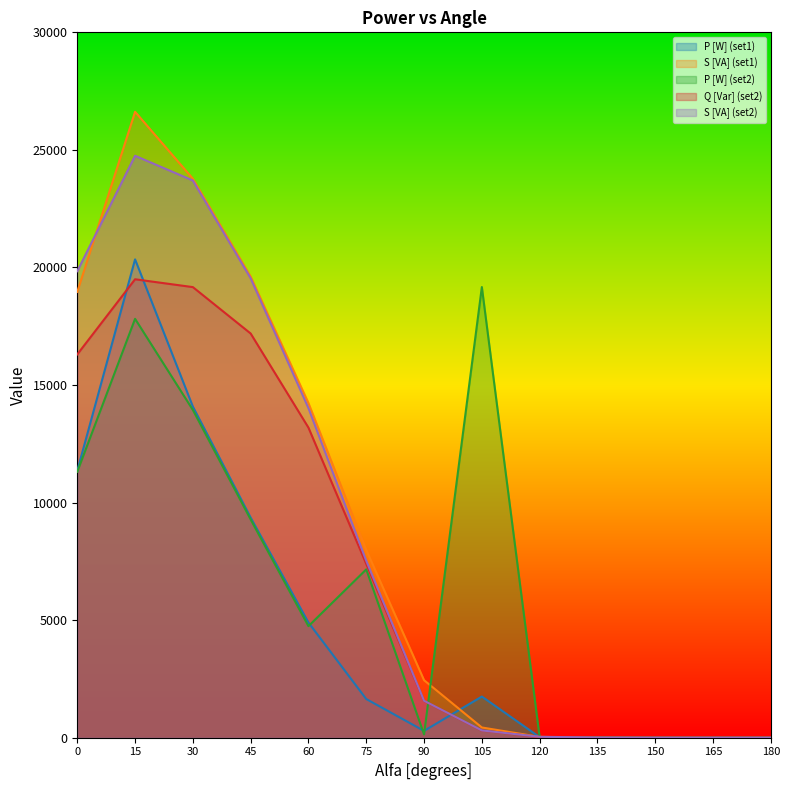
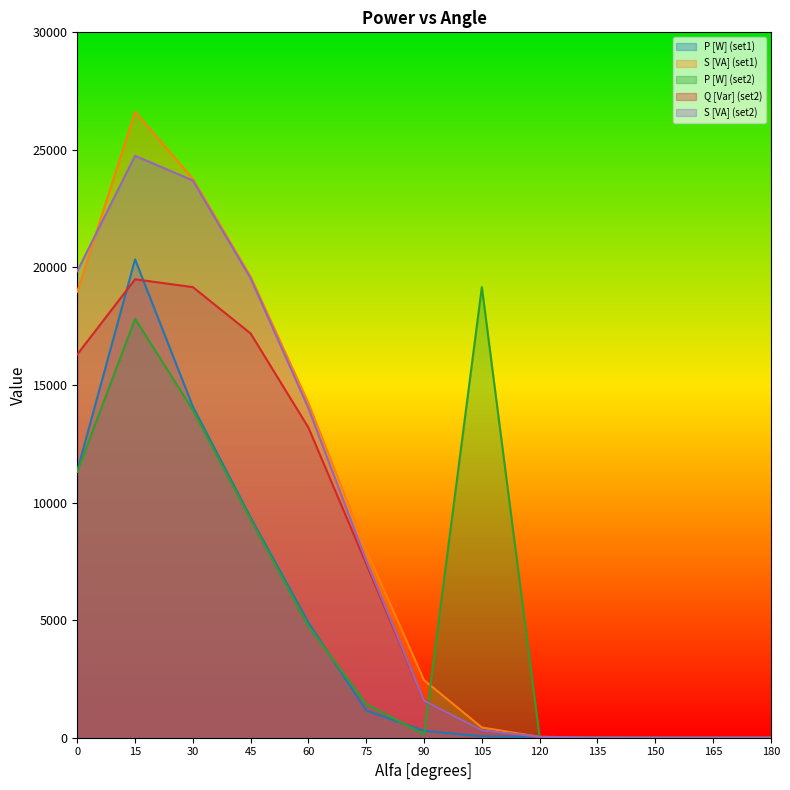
  {
    "P [W] (set1)": {
      "15": 20300,
      "30": 14100,
      "60": 4900,
-     "75": 1600,
+     "75": 1200,
      "90": 300,
-     "105": 1800
+     "105": 100
    },
    "P [W] (set2)": {
      "15": 17800,
      "30": 13900,
      "60": 4700,
-     "75": 7200,
+     "75": 1400,
      "90": 100,
      "105": 19200
    },
    "S [VA] (set2)": {
      "0": 19800,
      "15": 24700,
      "60": 14000,
      "75": 7500
    }
  }
